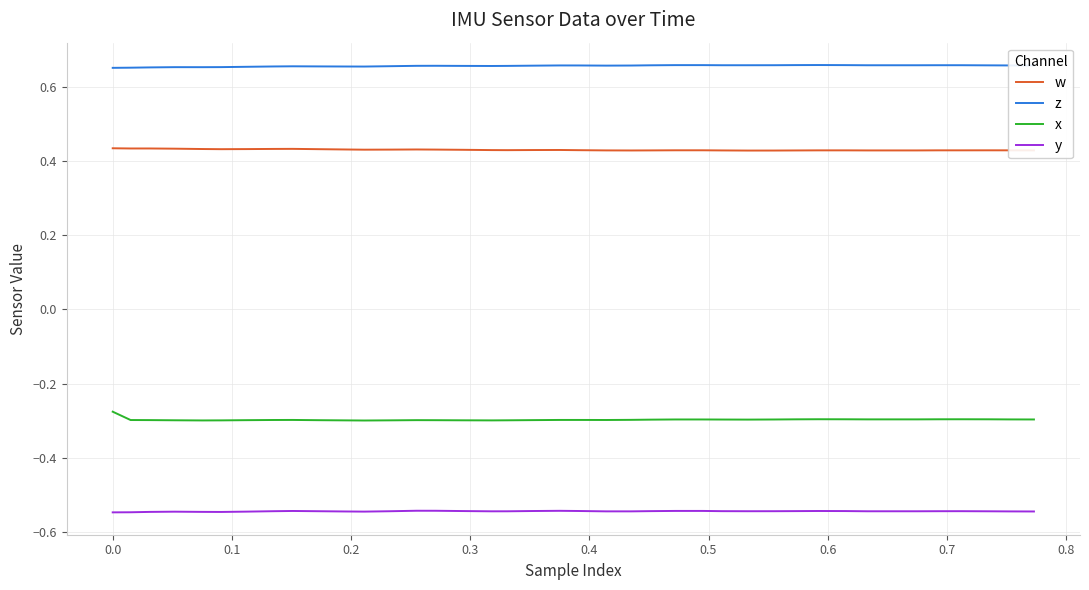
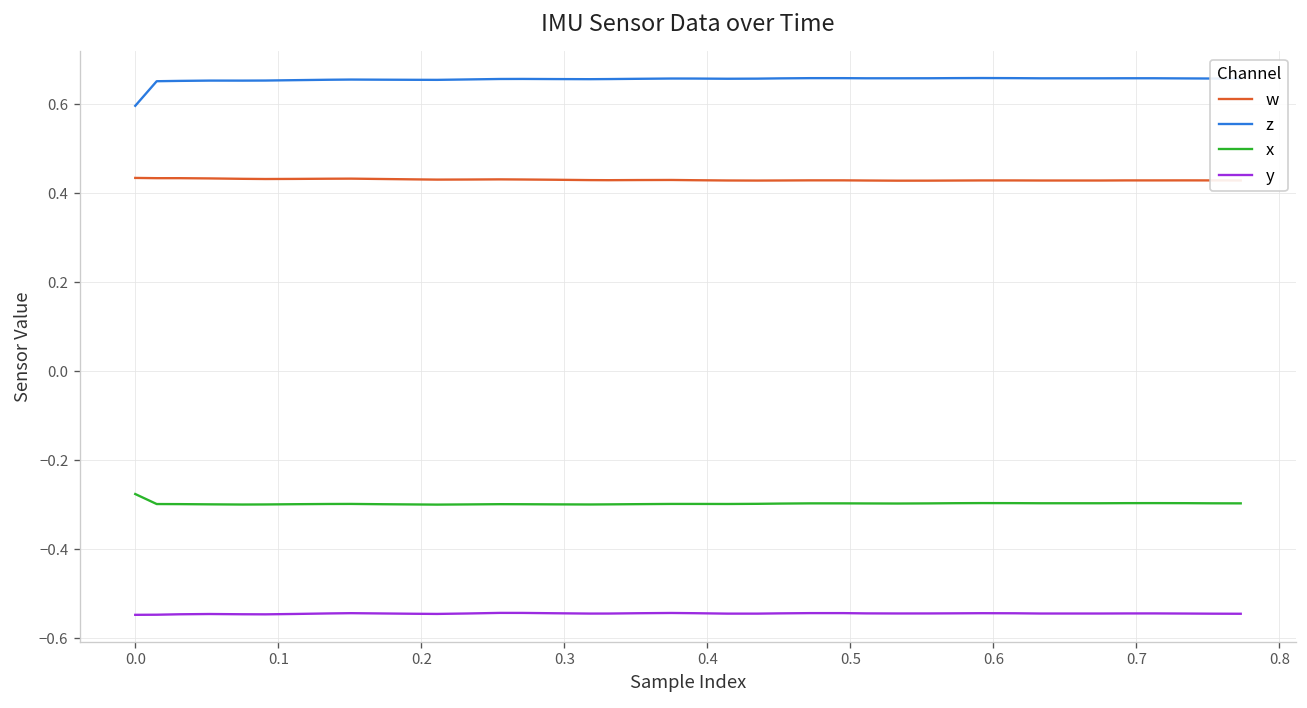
  {
    "w": {
      "0.0": 0.43
    },
    "z": {
-     "0.0": 0.65
+     "0.0": 0.60
    },
    "x": {
      "0.0": -0.28
    },
    "y": {
      "0.0": -0.55
    }
  }
